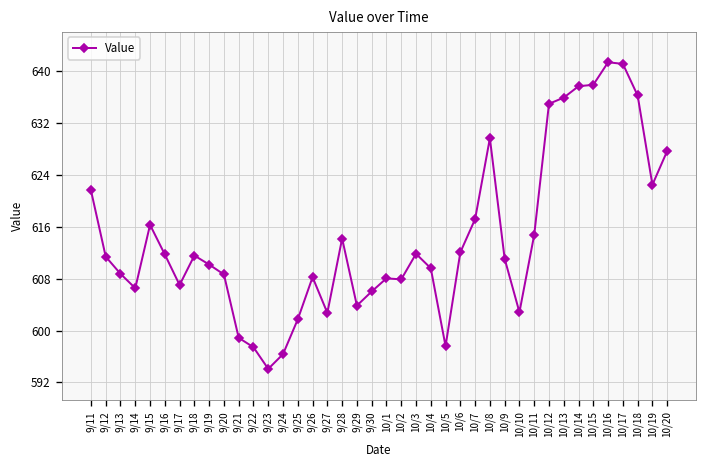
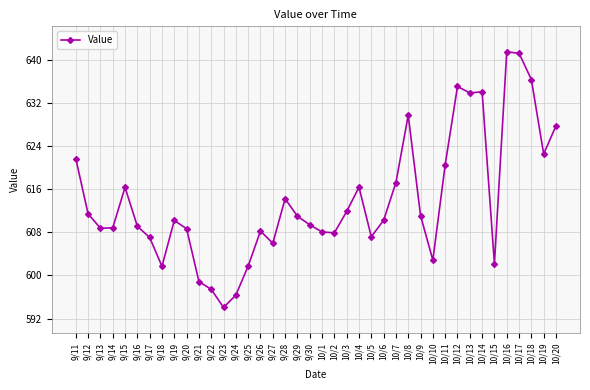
  {
    "9/11": 622,
    "9/12": 611,
    "9/13": 609,
-   "9/14": 607,
+   "9/14": 609,
    "9/15": 616,
-   "9/16": 612,
+   "9/16": 609,
    "9/17": 607,
-   "9/18": 612,
+   "9/18": 602,
    "9/19": 610,
    "9/20": 609,
    "9/21": 599,
    "9/22": 597,
    "9/23": 594,
    "9/24": 596,
    "9/25": 602,
    "9/26": 608,
-   "9/27": 603,
+   "9/27": 606,
    "9/28": 614,
-   "9/29": 604,
-   "9/30": 606,
+   "9/29": 611,
+   "9/30": 609,
    "10/1": 608,
    "10/2": 608,
    "10/3": 612,
-   "10/4": 610,
-   "10/5": 598,
-   "10/6": 612,
+   "10/4": 616,
+   "10/5": 607,
+   "10/6": 610,
    "10/7": 617,
    "10/8": 630,
    "10/9": 611,
    "10/10": 603,
-   "10/11": 615,
+   "10/11": 620,
    "10/12": 635,
-   "10/13": 636,
-   "10/14": 638,
-   "10/15": 638,
+   "10/13": 634,
+   "10/14": 634,
+   "10/15": 602,
    "10/16": 641,
    "10/17": 641,
    "10/18": 636,
    "10/19": 623,
    "10/20": 628
  }
